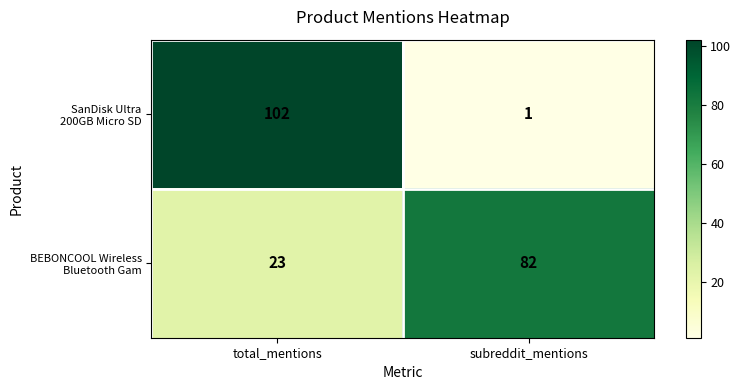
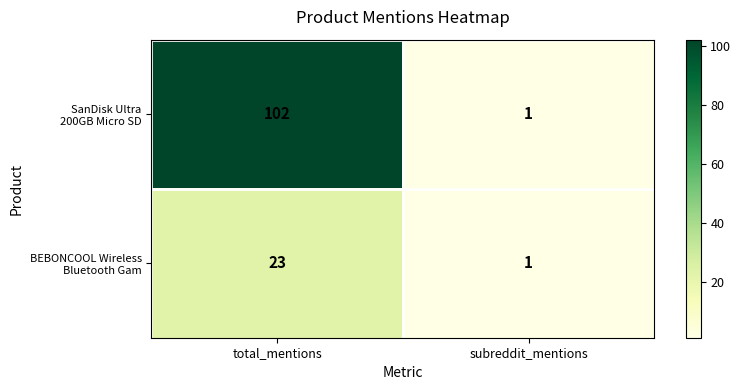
  {
    "SanDisk Ultra 200GB Micro SD": {
      "total_mentions": 102,
      "subreddit_mentions": 1
    },
    "BEBONCOOL Wireless Bluetooth Gam": {
      "total_mentions": 23,
-     "subreddit_mentions": 82
+     "subreddit_mentions": 1
    }
  }
